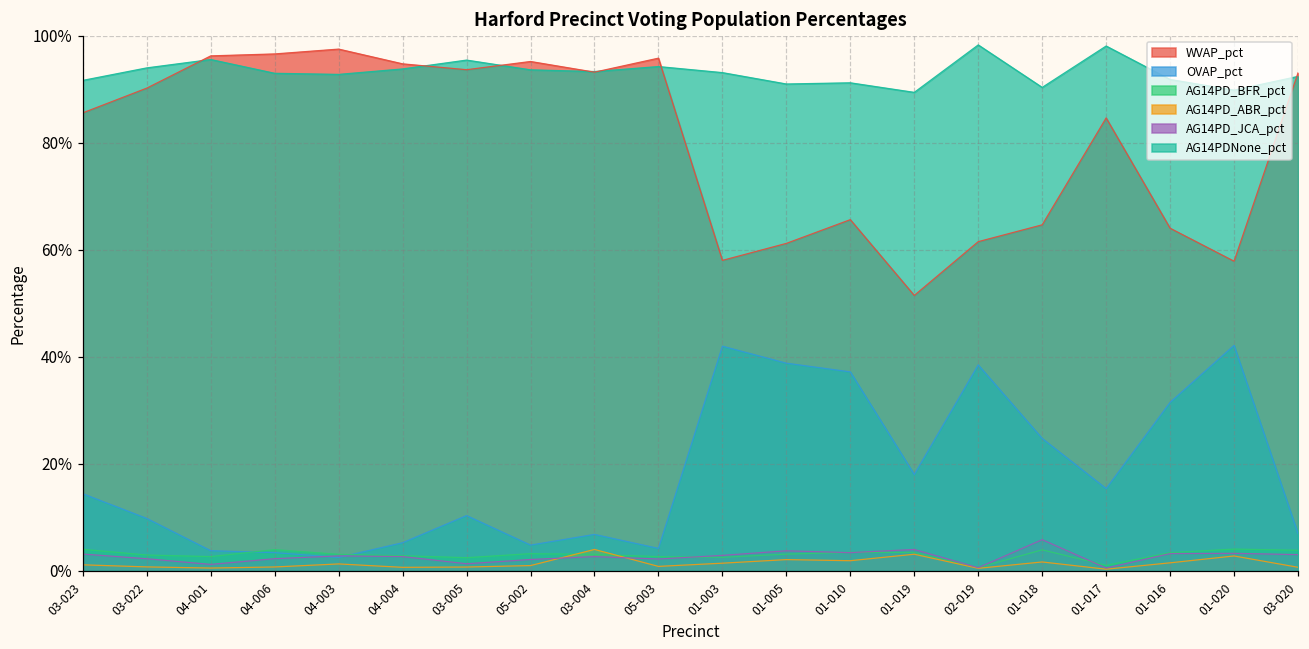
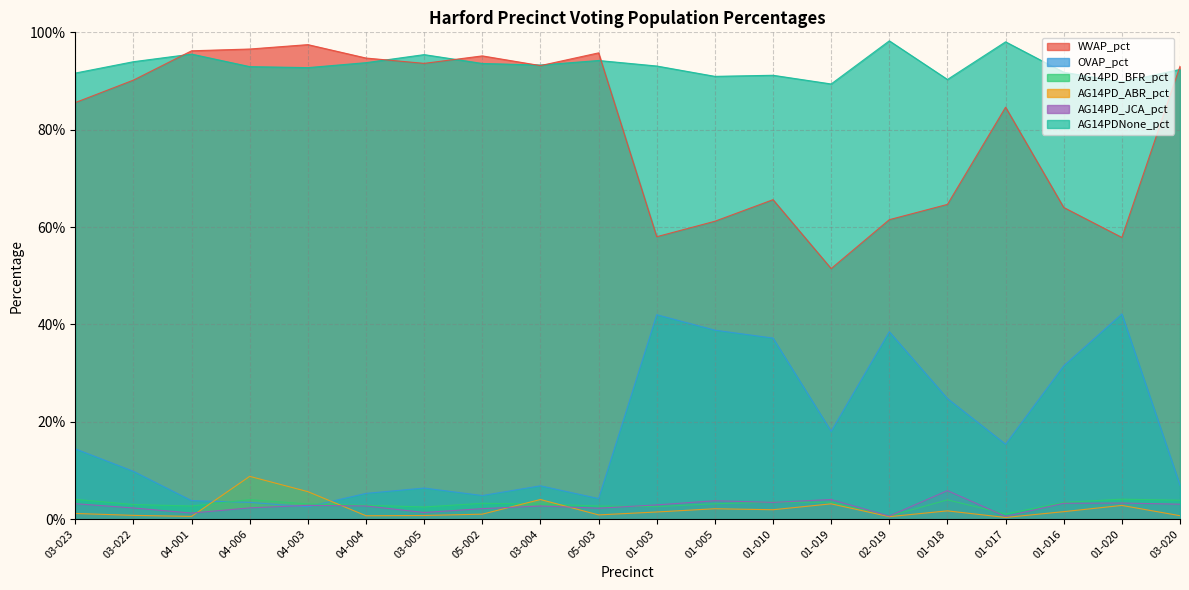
  {
    "WVAP_pct": {
      "03-023": "86%",
      "03-022": "90%",
      "04-001": "96%",
      "04-006": "97%",
      "04-003": "97%",
      "04-004": "95%",
      "03-005": "94%",
      "05-002": "95%",
      "05-003": "96%",
      "01-003": "58%",
      "01-005": "61%",
      "01-010": "66%",
      "01-019": "51%",
      "02-019": "62%",
      "01-018": "65%",
      "01-017": "85%",
      "01-016": "64%",
      "01-020": "58%",
      "03-020": "93%"
    },
    "OVAP_pct": {
      "03-023": "14%",
      "03-022": "10%",
      "04-001": "4%",
      "04-006": "3%",
      "04-004": "5%",
-     "03-005": "10%",
+     "03-005": "6%",
      "05-002": "5%",
      "03-004": "7%",
      "05-003": "4%",
      "01-003": "42%",
      "01-005": "39%",
      "01-010": "37%",
      "01-019": "18%",
      "02-019": "38%",
      "01-018": "25%",
      "01-017": "15%",
      "01-016": "31%",
      "01-020": "42%",
      "03-020": "7%"
    },
    "AG14PD_ABR_pct": {
      "03-023": "1%",
      "03-022": "1%",
      "04-001": "1%",
-     "04-006": "1%",
-     "04-003": "1%",
+     "04-006": "9%",
+     "04-003": "6%",
      "04-004": "1%",
      "03-005": "1%",
      "05-002": "1%",
      "03-004": "4%",
      "05-003": "1%",
      "01-003": "1%",
      "01-005": "2%",
      "01-010": "2%",
      "01-018": "2%",
      "01-016": "2%",
      "03-020": "1%"
    },
    "AG14PD_JCA_pct": {
      "03-023": "3%",
      "03-022": "2%",
      "04-001": "1%",
      "04-006": "2%",
      "03-005": "1%",
      "05-002": "2%",
      "01-005": "4%",
      "01-019": "4%",
      "01-018": "6%",
      "03-020": "3%"
    }
  }
